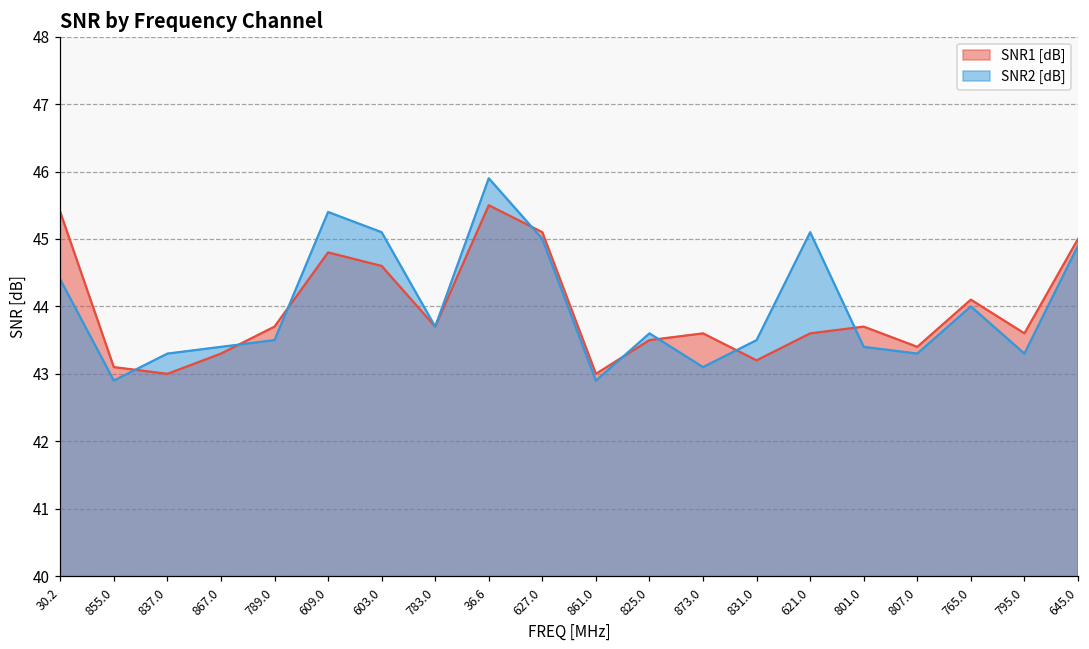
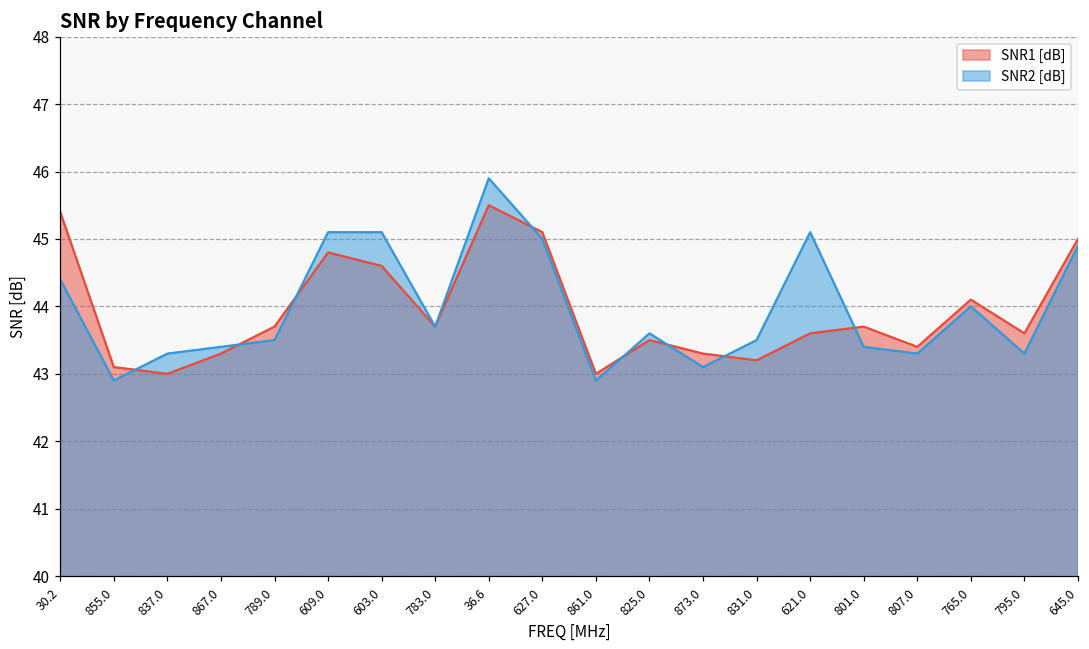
  {
    "SNR1 [dB]": {
      "30.2": 45.4,
      "855.0": 43.1,
      "837.0": 43.0,
      "867.0": 43.3,
      "789.0": 43.7,
      "609.0": 44.8,
      "603.0": 44.6,
      "36.6": 45.5,
      "627.0": 45.1,
      "861.0": 43.0,
      "825.0": 43.5,
-     "873.0": 43.6,
+     "873.0": 43.3,
      "831.0": 43.2,
      "621.0": 43.6,
      "801.0": 43.7,
      "807.0": 43.4,
      "765.0": 44.1,
      "795.0": 43.6,
      "645.0": 45.0
    },
    "SNR2 [dB]": {
      "30.2": 44.4,
      "855.0": 42.9,
      "837.0": 43.3,
      "867.0": 43.4,
      "789.0": 43.5,
-     "609.0": 45.4,
+     "609.0": 45.1,
      "603.0": 45.1,
      "36.6": 45.9,
      "627.0": 45.0,
      "861.0": 42.9,
      "825.0": 43.6,
      "873.0": 43.1,
      "831.0": 43.5,
      "621.0": 45.1,
      "801.0": 43.4,
      "807.0": 43.3,
      "765.0": 44.0,
      "795.0": 43.3,
      "645.0": 44.9
    }
  }
